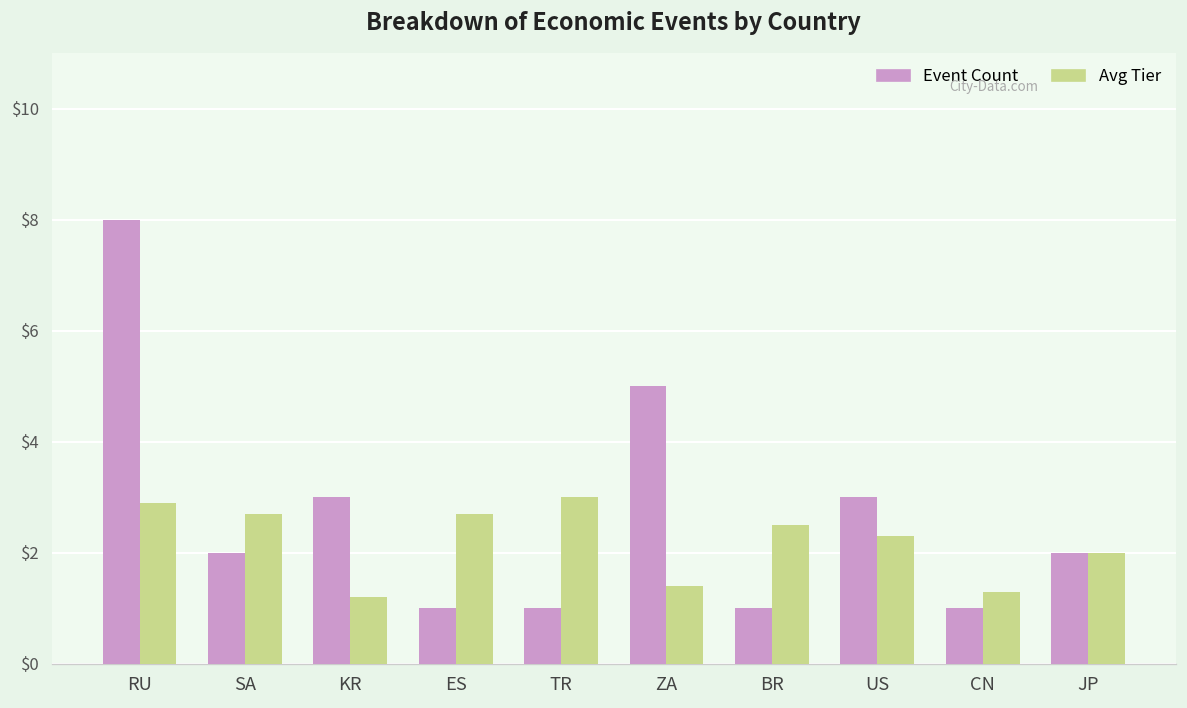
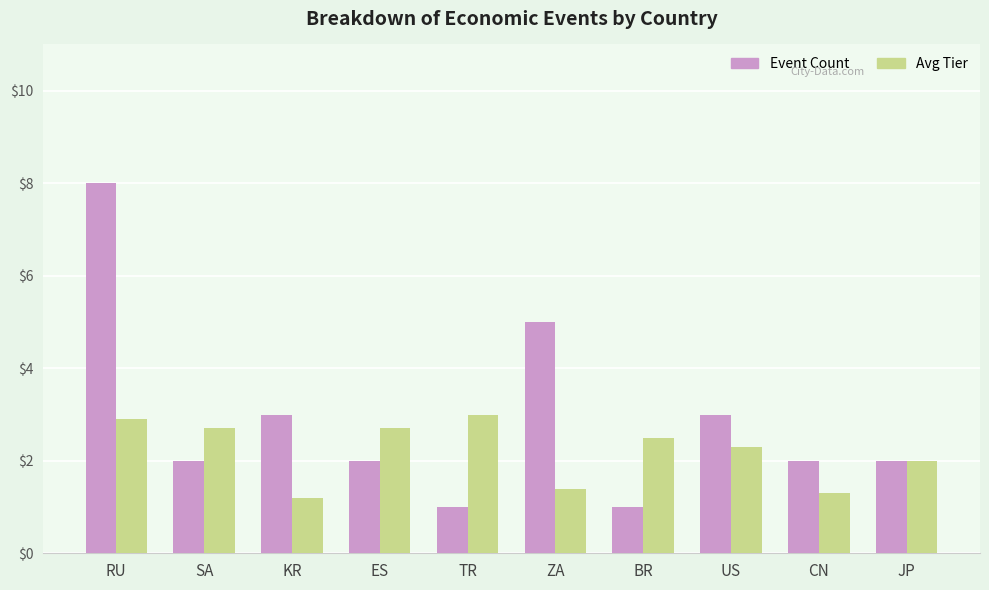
  {
    "Event Count": {
      "RU": "$8",
      "SA": "$2",
      "KR": "$3",
-     "ES": "$1",
+     "ES": "$2",
      "TR": "$1",
      "ZA": "$5",
      "BR": "$1",
      "US": "$3",
-     "CN": "$1",
+     "CN": "$2",
      "JP": "$2"
    },
    "Avg Tier": {
      "RU": "$2.9",
      "SA": "$2.7",
      "KR": "$1.2",
      "ES": "$2.7",
      "TR": "$3",
      "ZA": "$1.4",
      "BR": "$2.5",
      "US": "$2.3",
      "CN": "$1.3",
      "JP": "$2"
    }
  }
